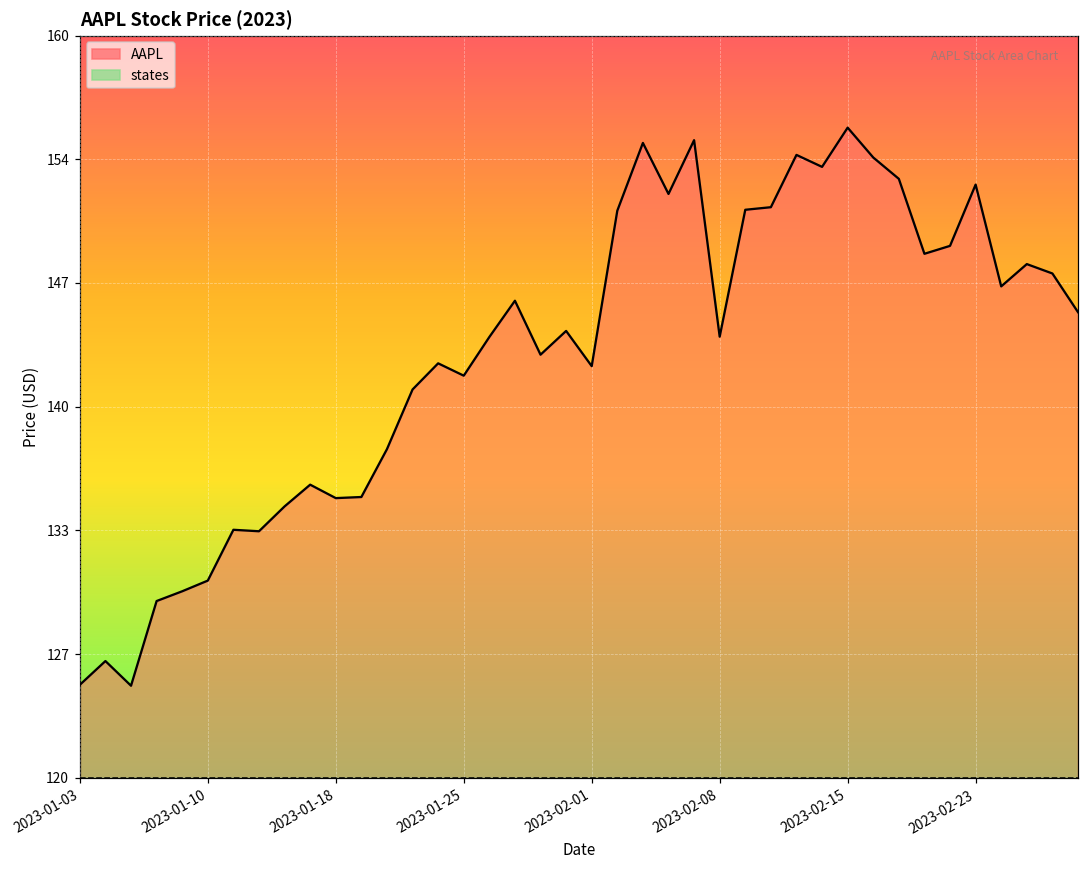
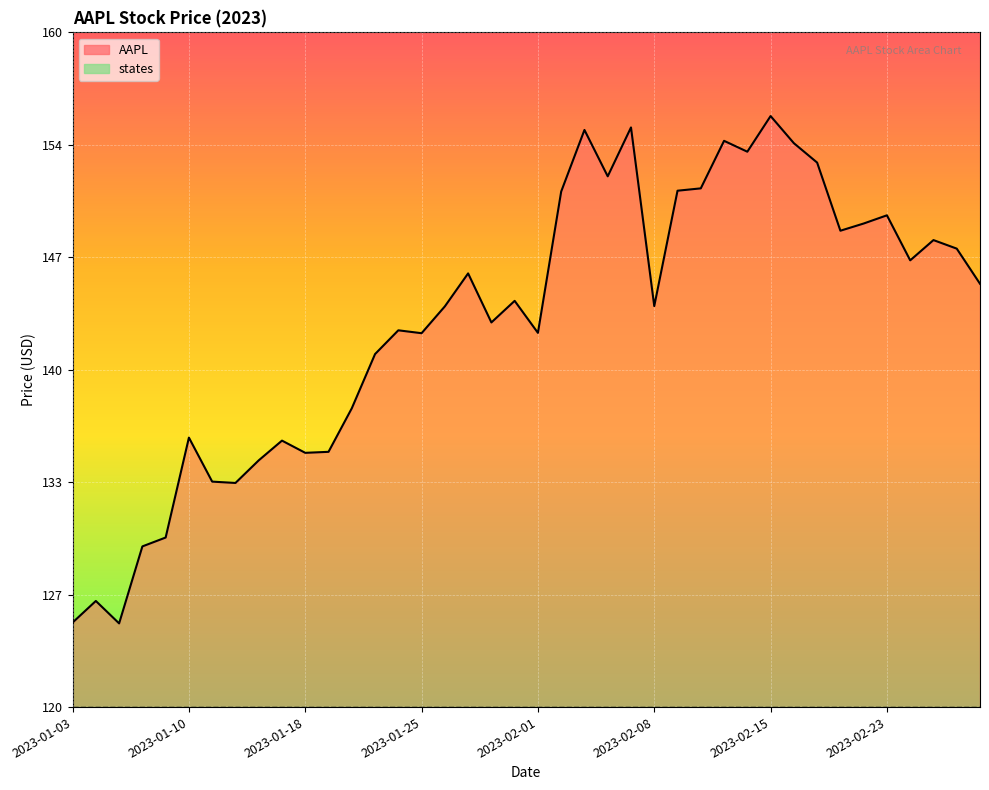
  {
    "AAPL": {
      "2023-01-03": 125.1,
-     "2023-01-10": 130.7,
+     "2023-01-10": 136.1,
      "2023-01-18": 135.2,
-     "2023-01-25": 141.9,
+     "2023-01-25": 142.4,
      "2023-02-01": 142.4,
      "2023-02-08": 144.0,
      "2023-02-15": 155.3,
-     "2023-02-23": 152.2
+     "2023-02-23": 149.4
    },
    "states": {
      "2023-01-03": 120.0,
      "2023-01-10": 120.0,
      "2023-01-18": 120.0,
      "2023-01-25": 120.0,
      "2023-02-01": 120.0,
      "2023-02-08": 120.0,
      "2023-02-15": 120.0,
      "2023-02-23": 120.0
    }
  }
